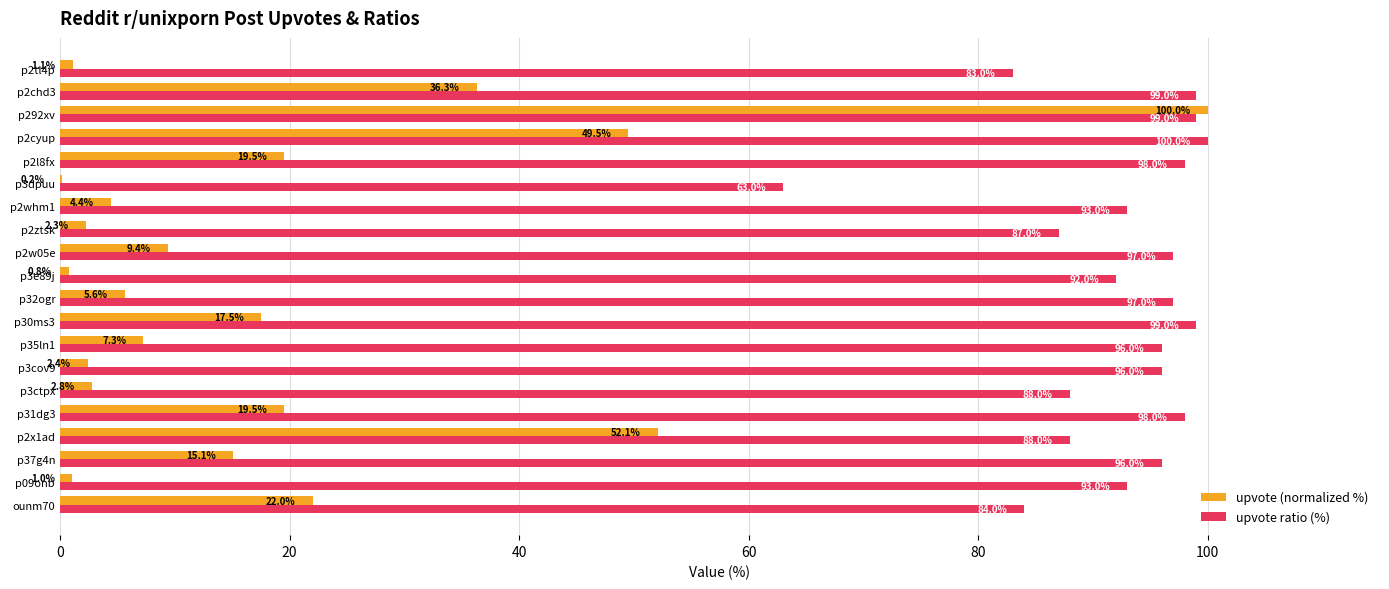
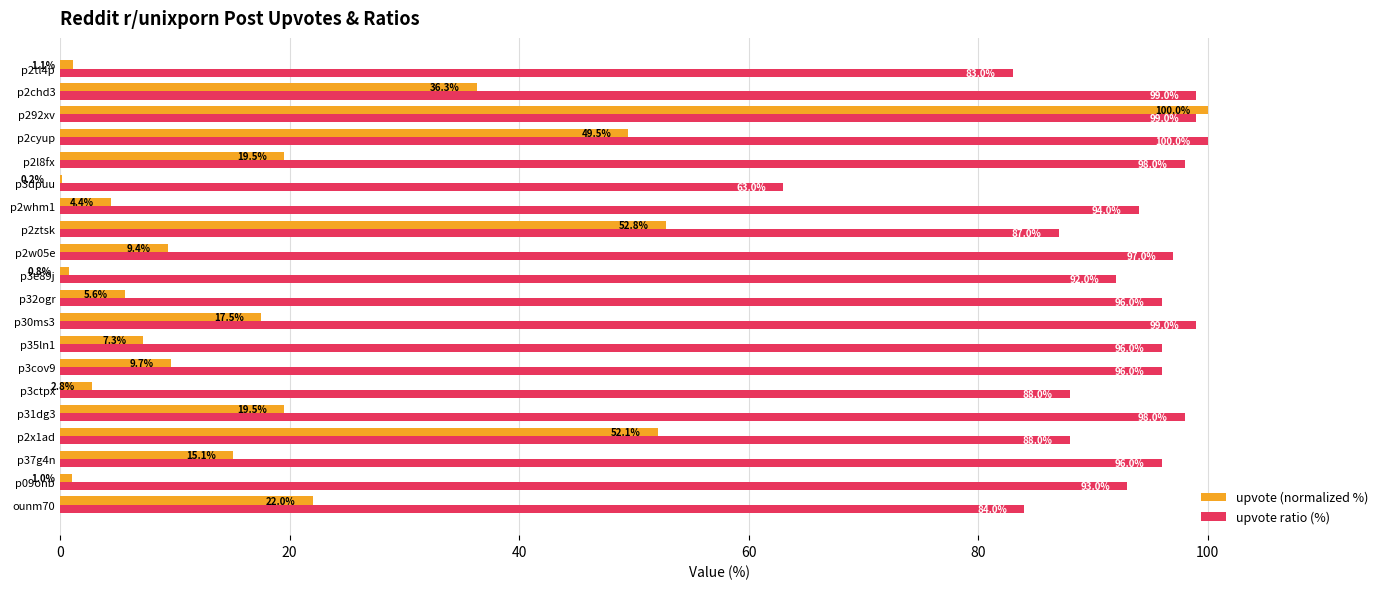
  {
    "upvote (normalized %)": {
      "p2tl4p": "1.1%",
      "p2chd3": "36.3%",
      "p292xv": "100.0%",
      "p2cyup": "49.5%",
      "p2l8fx": "19.5%",
      "p3dpuu": "0.2%",
      "p2whm1": "4.4%",
-     "p2ztsk": "2.3%",
+     "p2ztsk": "52.8%",
      "p2w05e": "9.4%",
      "p3e89j": "0.8%",
      "p32ogr": "5.6%",
      "p30ms3": "17.5%",
      "p35ln1": "7.3%",
-     "p3cov9": "2.4%",
+     "p3cov9": "9.7%",
      "p3ctpx": "2.8%",
      "p31dg3": "19.5%",
      "p2x1ad": "52.1%",
      "p37g4n": "15.1%",
      "p09onb": "1.0%",
      "ounm70": "22.0%"
    },
    "upvote ratio (%)": {
      "p2tl4p": "83.0%",
      "p2chd3": "99.0%",
      "p2cyup": "100.0%",
      "p2l8fx": "98.0%",
      "p3dpuu": "63.0%",
-     "p2whm1": "93.0%",
+     "p2whm1": "94.0%",
      "p2ztsk": "87.0%",
      "p2w05e": "97.0%",
      "p3e89j": "92.0%",
-     "p32ogr": "97.0%",
+     "p32ogr": "96.0%",
      "p30ms3": "99.0%",
      "p35ln1": "96.0%",
      "p3cov9": "96.0%",
      "p3ctpx": "88.0%",
      "p31dg3": "98.0%",
      "p2x1ad": "88.0%",
      "p37g4n": "96.0%",
      "p09onb": "93.0%",
      "ounm70": "84.0%"
    }
  }
